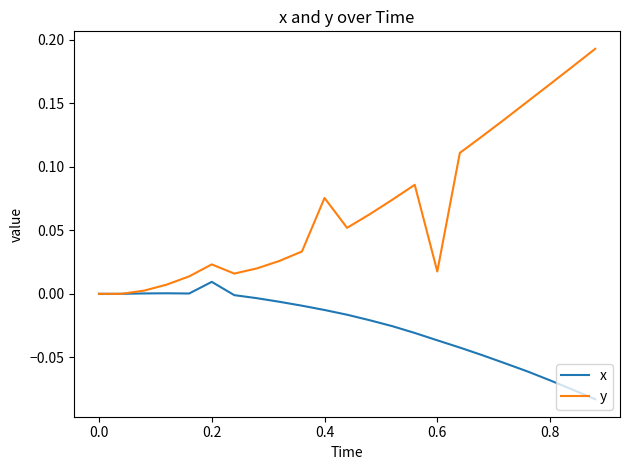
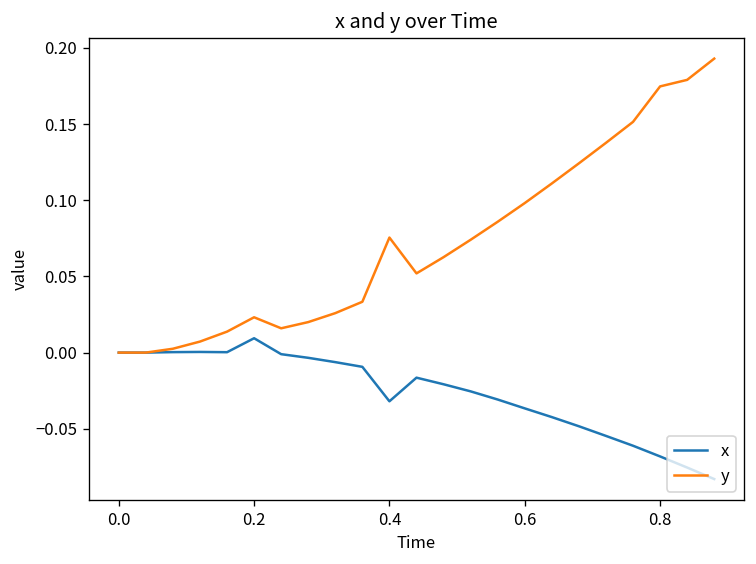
  {
    "x": {
      "0.2": 0.009,
-     "0.4": -0.013,
+     "0.4": -0.032,
      "0.6": -0.037,
      "0.8": -0.068
    },
    "y": {
      "0.2": 0.023,
      "0.4": 0.075,
-     "0.6": 0.018,
-     "0.8": 0.165
+     "0.6": 0.098,
+     "0.8": 0.175
    }
  }
